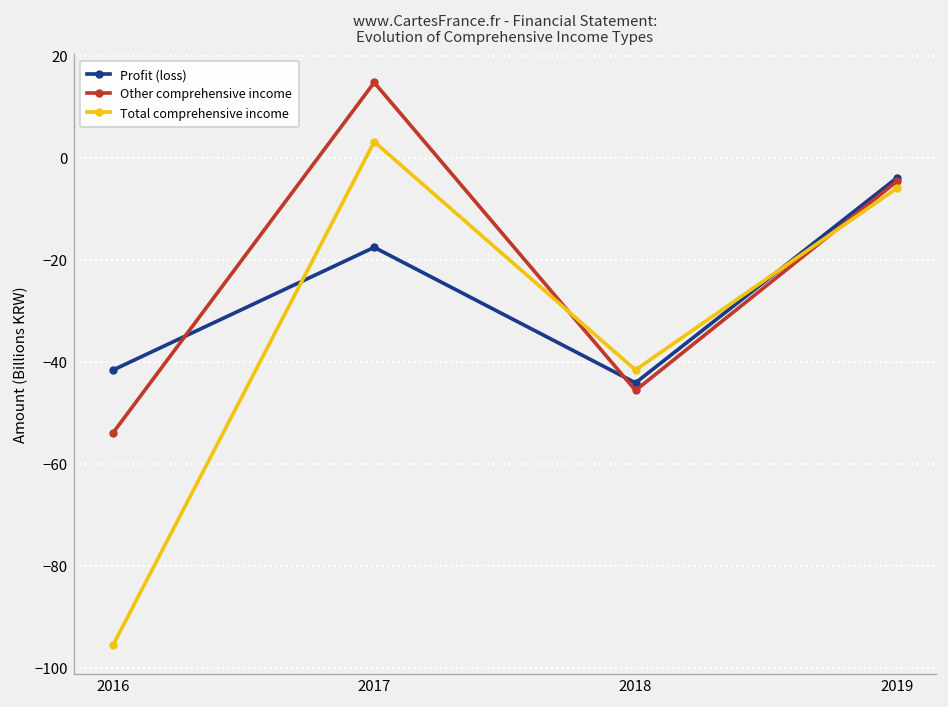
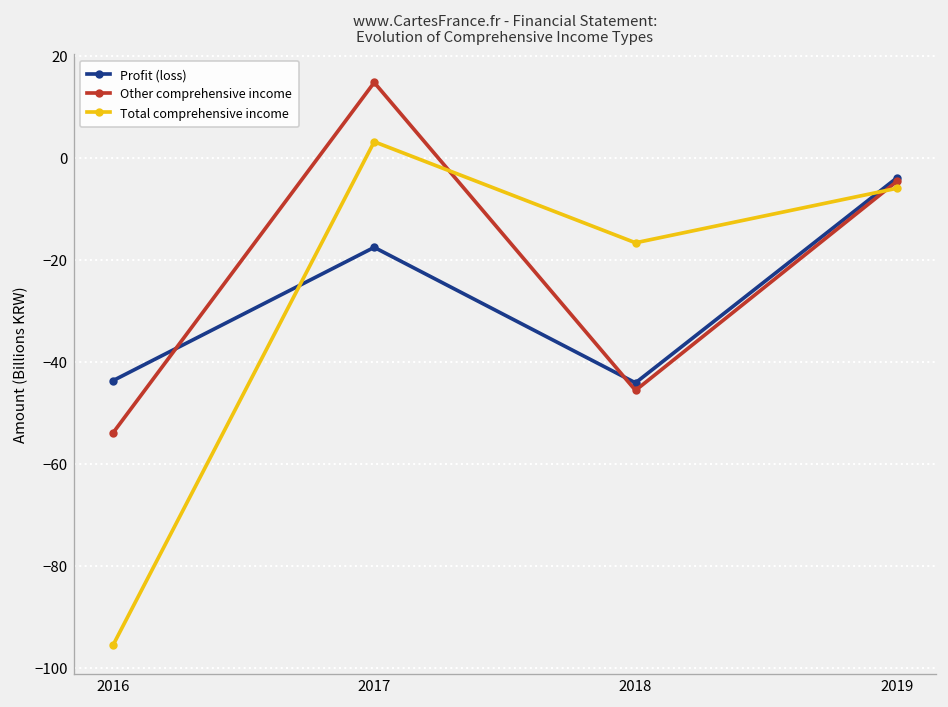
  {
    "Profit (loss)": {
-     "2016": -42,
+     "2016": -44,
      "2017": -18,
      "2018": -44,
      "2019": -4
    },
    "Other comprehensive income": {
      "2016": -54,
      "2017": 15,
      "2018": -46,
      "2019": -5
    },
    "Total comprehensive income": {
      "2016": -96,
      "2017": 3,
-     "2018": -42,
+     "2018": -17,
      "2019": -6
    }
  }
